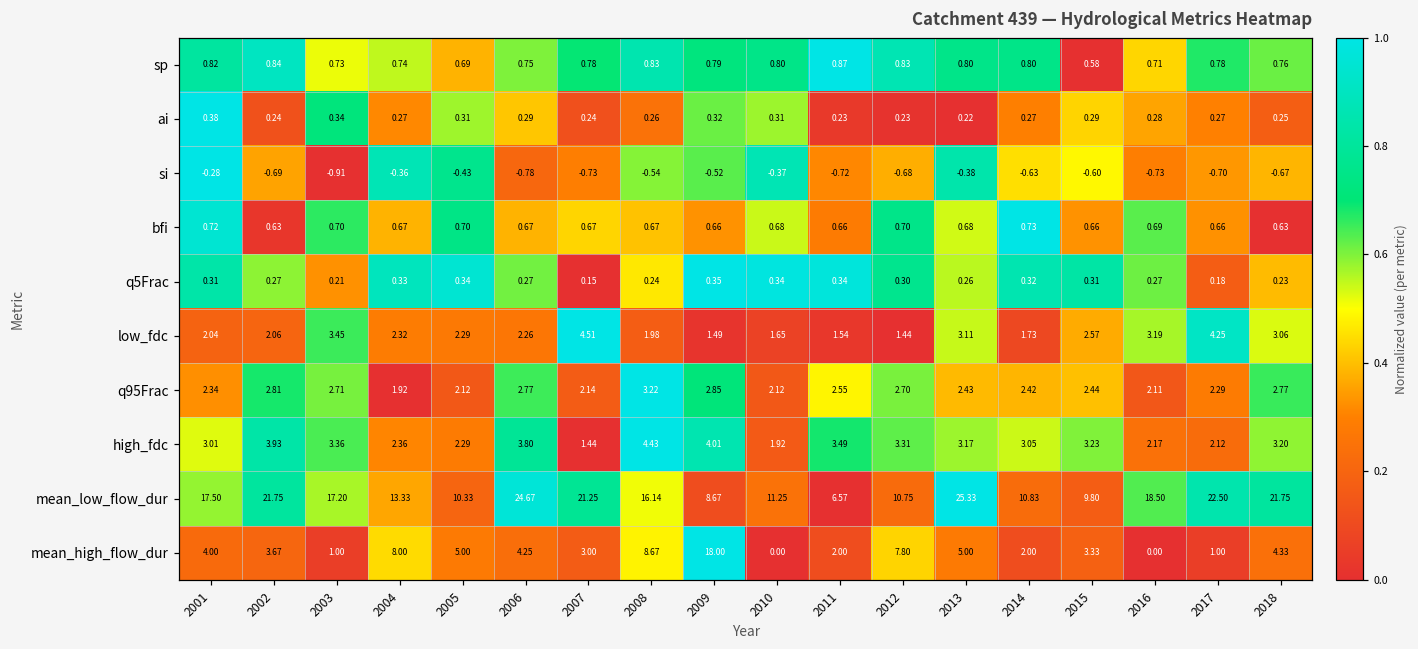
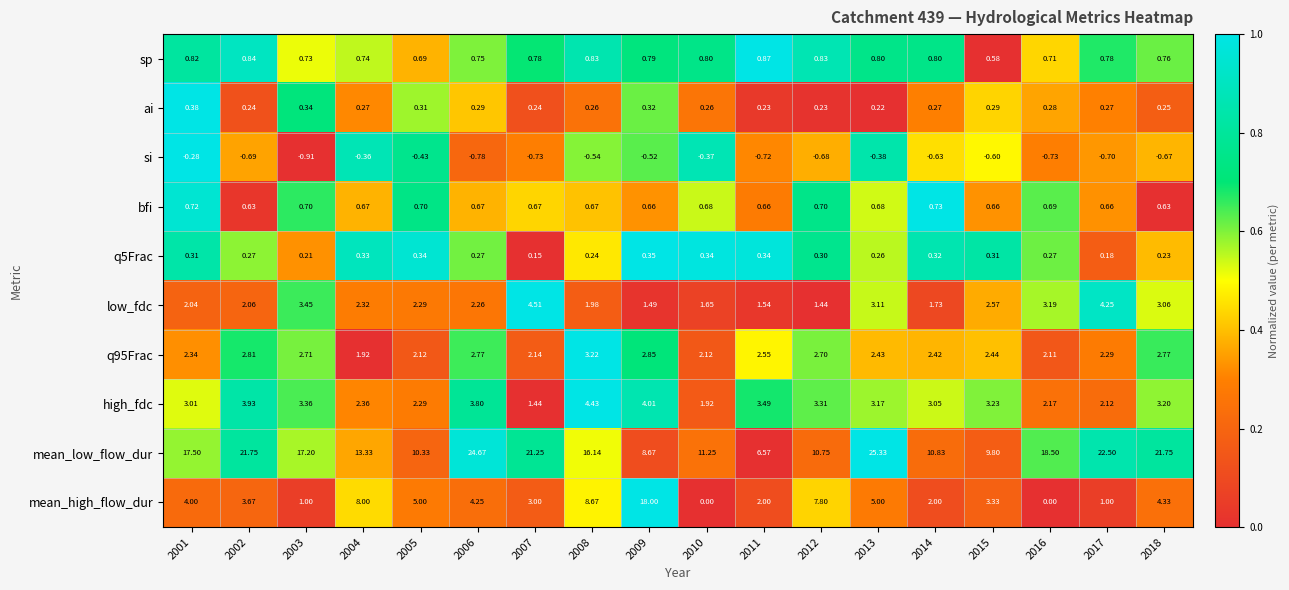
  {
    "sp": {
      "2001": 0.82,
      "2002": 0.84,
      "2003": 0.73,
      "2004": 0.74,
      "2005": 0.69,
      "2006": 0.75,
      "2007": 0.78,
      "2008": 0.83,
      "2009": 0.79,
      "2010": 0.80,
      "2011": 0.87,
      "2012": 0.83,
      "2013": 0.80,
      "2014": 0.80,
      "2015": 0.58,
      "2016": 0.71,
      "2017": 0.78,
      "2018": 0.76
    },
    "ai": {
      "2001": 0.38,
      "2002": 0.24,
      "2003": 0.34,
      "2004": 0.27,
      "2005": 0.31,
      "2006": 0.29,
      "2007": 0.24,
      "2008": 0.26,
      "2009": 0.32,
-     "2010": 0.31,
+     "2010": 0.26,
      "2011": 0.23,
      "2012": 0.23,
      "2013": 0.22,
      "2014": 0.27,
      "2015": 0.29,
      "2016": 0.28,
      "2017": 0.27,
      "2018": 0.25
    },
    "si": {
      "2001": -0.28,
      "2002": -0.69,
      "2003": -0.91,
      "2004": -0.36,
      "2005": -0.43,
      "2006": -0.78,
      "2007": -0.73,
      "2008": -0.54,
      "2009": -0.52,
      "2010": -0.37,
      "2011": -0.72,
      "2012": -0.68,
      "2013": -0.38,
      "2014": -0.63,
      "2015": -0.60,
      "2016": -0.73,
      "2017": -0.70,
      "2018": -0.67
    },
    "bfi": {
      "2001": 0.72,
      "2002": 0.63,
      "2003": 0.70,
      "2004": 0.67,
      "2005": 0.70,
      "2006": 0.67,
      "2007": 0.67,
      "2008": 0.67,
      "2009": 0.66,
      "2010": 0.68,
      "2011": 0.66,
      "2012": 0.70,
      "2013": 0.68,
      "2014": 0.73,
      "2015": 0.66,
      "2016": 0.69,
      "2017": 0.66,
      "2018": 0.63
    },
    "q5Frac": {
      "2001": 0.31,
      "2002": 0.27,
      "2003": 0.21,
      "2004": 0.33,
      "2005": 0.34,
      "2006": 0.27,
      "2007": 0.15,
      "2008": 0.24,
      "2009": 0.35,
      "2010": 0.34,
      "2011": 0.34,
      "2012": 0.30,
      "2013": 0.26,
      "2014": 0.32,
      "2015": 0.31,
      "2016": 0.27,
      "2017": 0.18,
      "2018": 0.23
    },
    "low_fdc": {
      "2001": 2.04,
      "2002": 2.06,
      "2003": 3.45,
      "2004": 2.32,
      "2005": 2.29,
      "2006": 2.26,
      "2007": 4.51,
      "2008": 1.98,
      "2009": 1.49,
      "2010": 1.65,
      "2011": 1.54,
      "2012": 1.44,
      "2013": 3.11,
      "2014": 1.73,
      "2015": 2.57,
      "2016": 3.19,
      "2017": 4.25,
      "2018": 3.06
    },
    "q95Frac": {
      "2001": 2.34,
      "2002": 2.81,
      "2003": 2.71,
      "2004": 1.92,
      "2005": 2.12,
      "2006": 2.77,
      "2007": 2.14,
      "2008": 3.22,
      "2009": 2.85,
      "2010": 2.12,
      "2011": 2.55,
      "2012": 2.70,
      "2013": 2.43,
      "2014": 2.42,
      "2015": 2.44,
      "2016": 2.11,
      "2017": 2.29,
      "2018": 2.77
    },
    "high_fdc": {
      "2001": 3.01,
      "2002": 3.93,
      "2003": 3.36,
      "2004": 2.36,
      "2005": 2.29,
      "2006": 3.80,
      "2007": 1.44,
      "2008": 4.43,
      "2009": 4.01,
      "2010": 1.92,
      "2011": 3.49,
      "2012": 3.31,
      "2013": 3.17,
      "2014": 3.05,
      "2015": 3.23,
      "2016": 2.17,
      "2017": 2.12,
      "2018": 3.20
    },
    "mean_low_flow_dur": {
      "2001": 17.50,
      "2002": 21.75,
      "2003": 17.20,
      "2004": 13.33,
      "2005": 10.33,
      "2006": 24.67,
      "2007": 21.25,
      "2008": 16.14,
      "2009": 8.67,
      "2010": 11.25,
      "2011": 6.57,
      "2012": 10.75,
      "2013": 25.33,
      "2014": 10.83,
      "2015": 9.80,
      "2016": 18.50,
      "2017": 22.50,
      "2018": 21.75
    },
    "mean_high_flow_dur": {
      "2001": 4.00,
      "2002": 3.67,
      "2003": 1.00,
      "2004": 8.00,
      "2005": 5.00,
      "2006": 4.25,
      "2007": 3.00,
      "2008": 8.67,
      "2009": 18.00,
      "2010": 0.00,
      "2011": 2.00,
      "2012": 7.80,
      "2013": 5.00,
      "2014": 2.00,
      "2015": 3.33,
      "2016": 0.00,
      "2017": 1.00,
      "2018": 4.33
    }
  }
